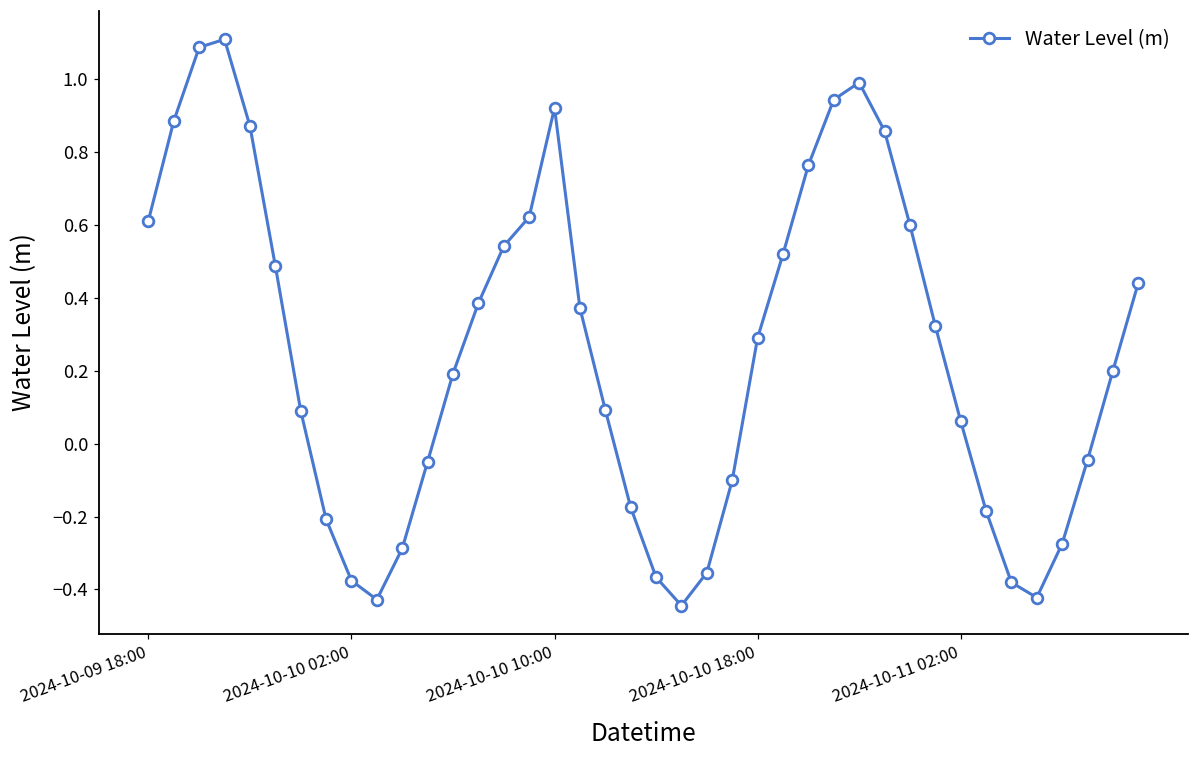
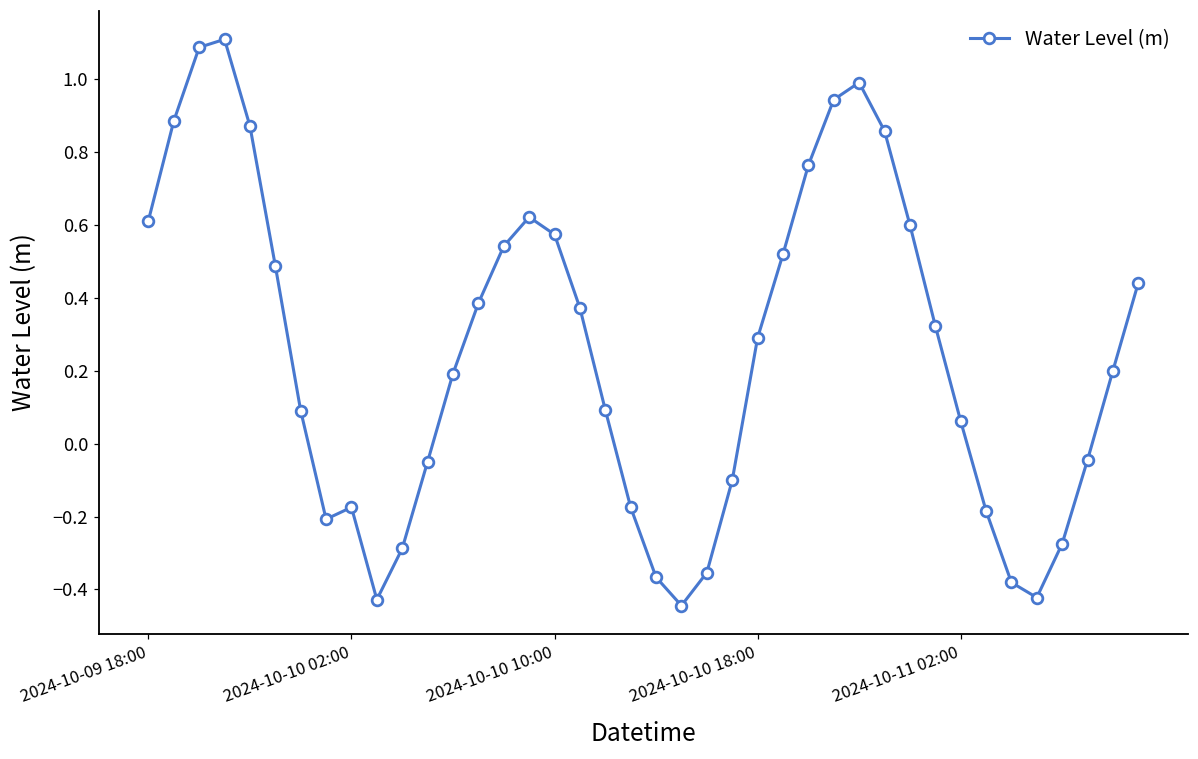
  {
    "2024-10-09 18:00": 0.61,
-   "2024-10-10 02:00": -0.38,
-   "2024-10-10 10:00": 0.92,
+   "2024-10-10 02:00": -0.17,
+   "2024-10-10 10:00": 0.57,
    "2024-10-10 18:00": 0.29,
    "2024-10-11 02:00": 0.06
  }
